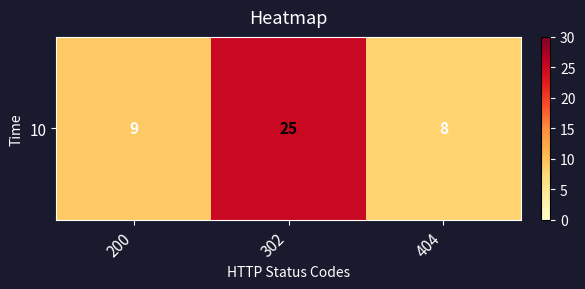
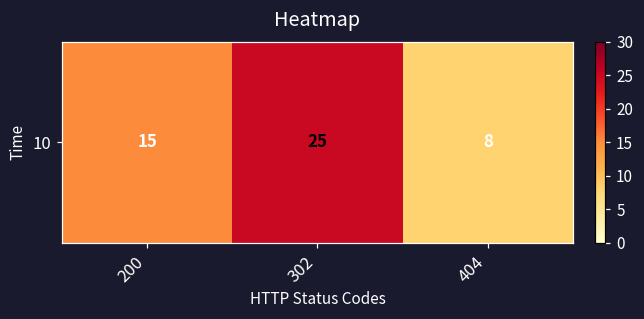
  {
    "10": {
-     "200": 9,
+     "200": 15,
      "302": 25,
      "404": 8
    }
  }
